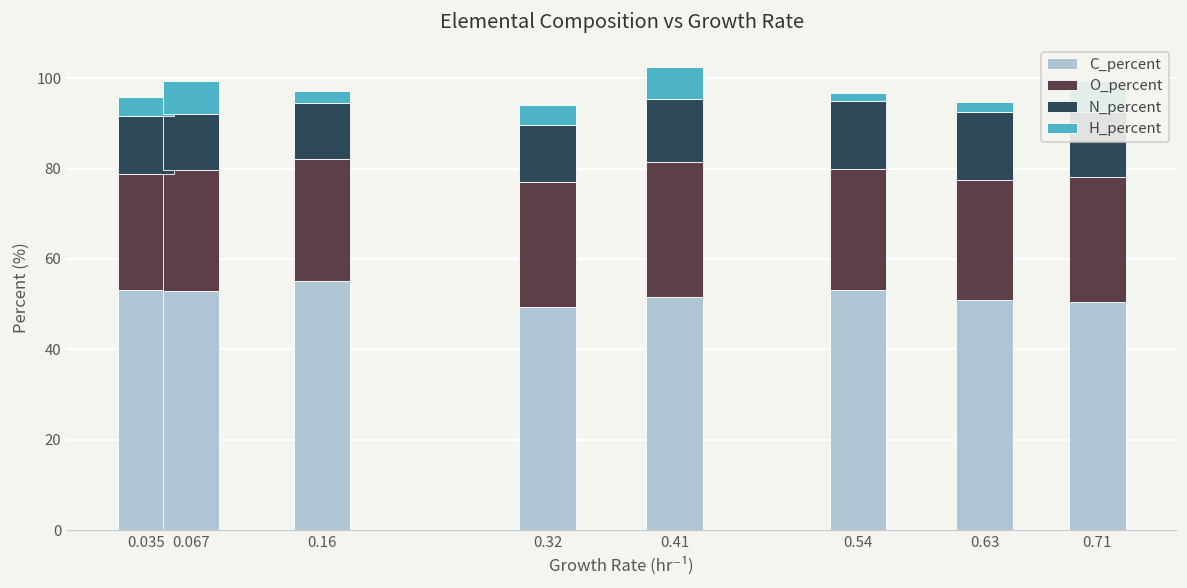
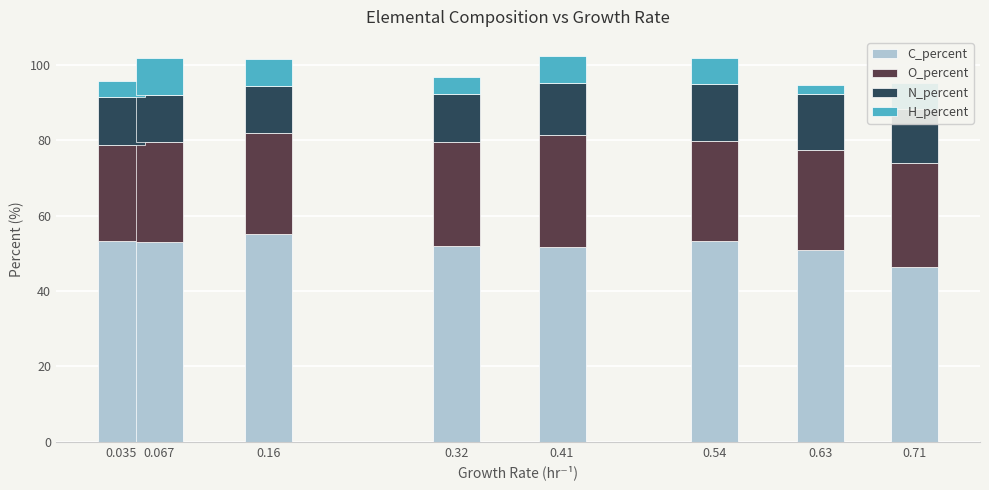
  {
    "C_percent": {
      "0.035": 53,
      "0.067": 53,
      "0.16": 55,
-     "0.32": 49,
+     "0.32": 52,
      "0.41": 52,
      "0.54": 53,
      "0.63": 51,
-     "0.71": 51
+     "0.71": 46
    },
    "H_percent": {
      "0.035": 4,
-     "0.067": 7,
-     "0.16": 3,
+     "0.067": 10,
+     "0.16": 7,
      "0.32": 4,
      "0.41": 7,
-     "0.54": 2,
+     "0.54": 7,
      "0.63": 2
    }
  }
